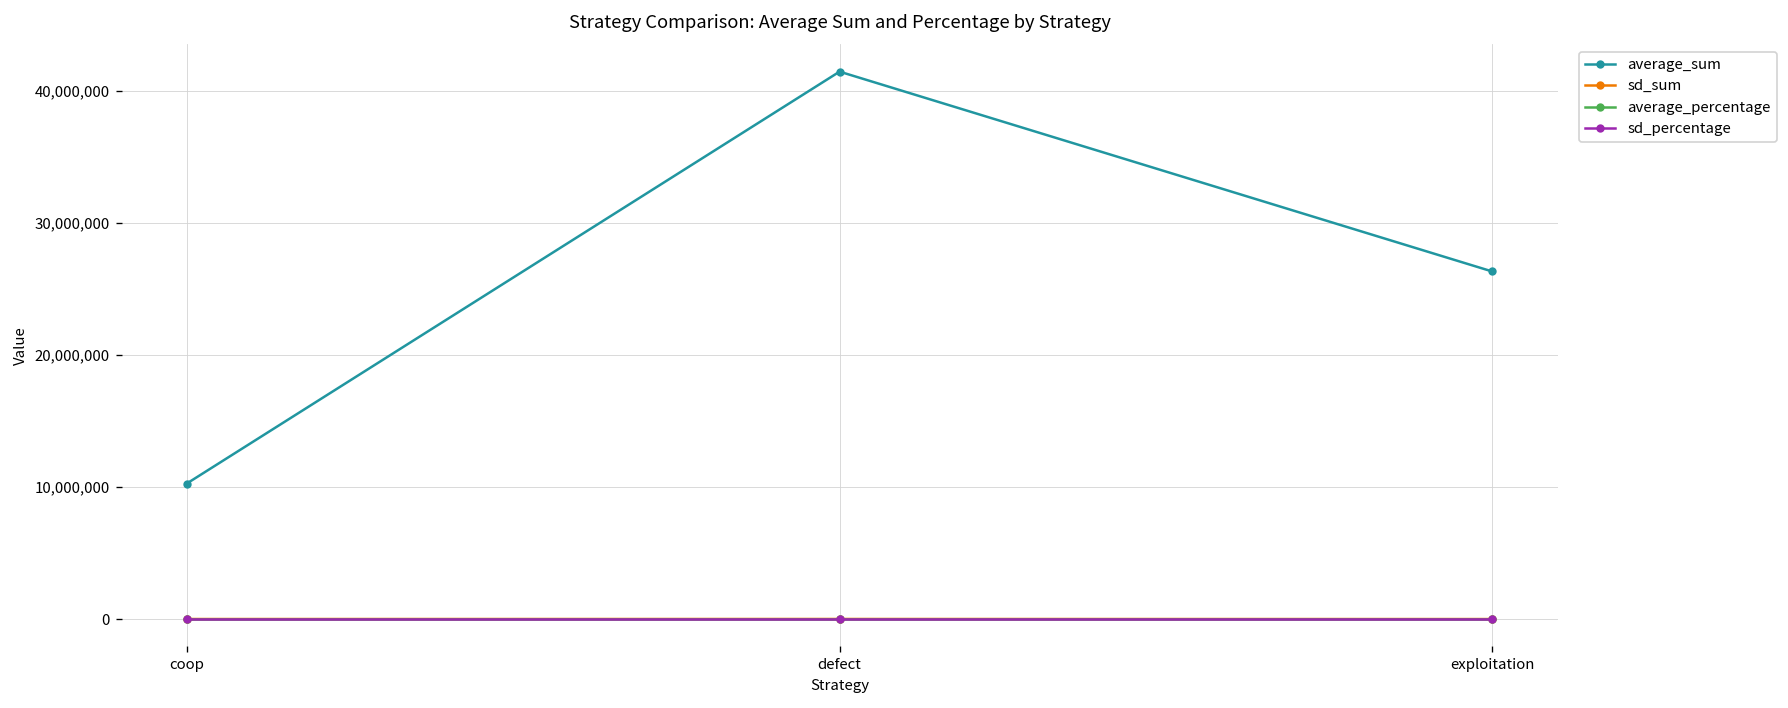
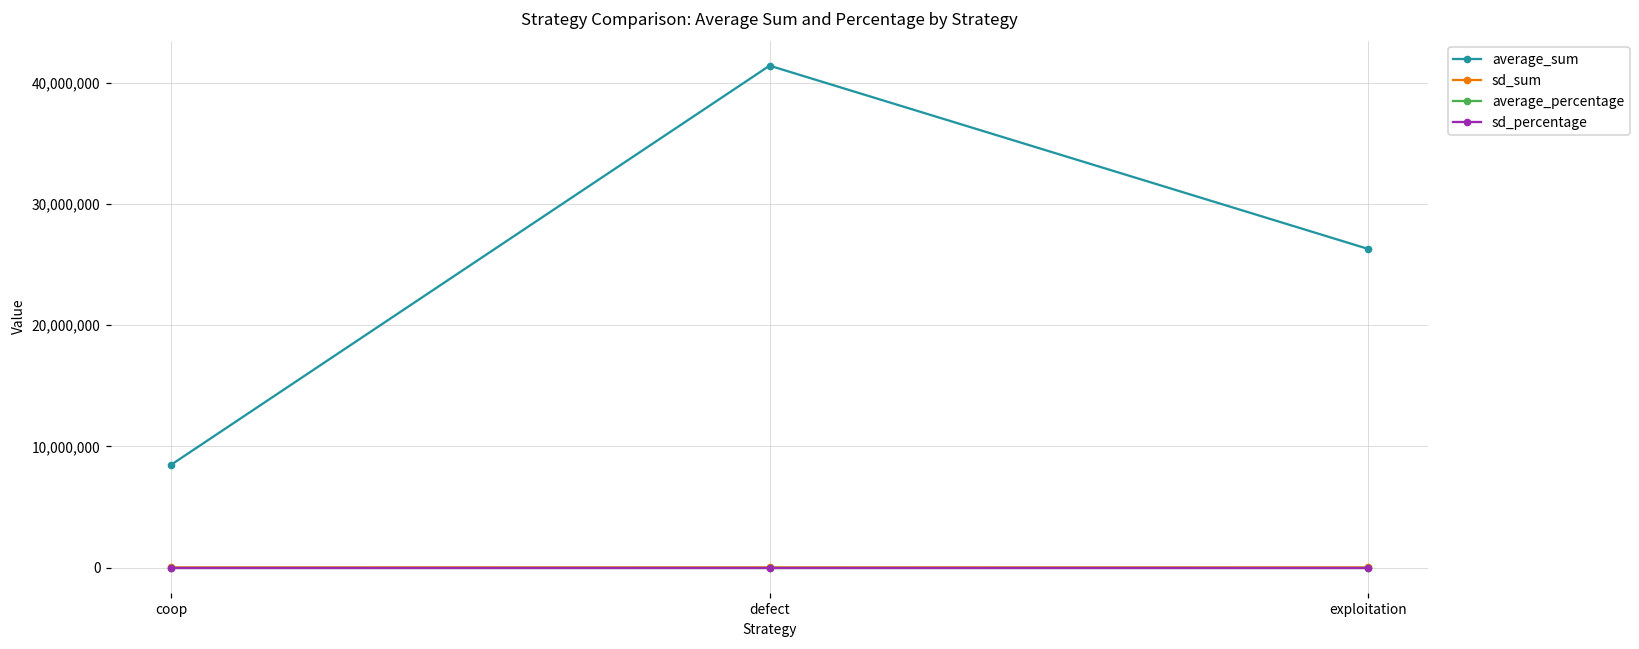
  {
    "average_sum": {
-     "coop": "10,300,000",
+     "coop": "8,500,000",
      "defect": "41,400,000",
      "exploitation": "26,300,000"
    },
    "sd_percentage": {
      "coop": "0",
      "defect": "0",
      "exploitation": "0"
    }
  }
